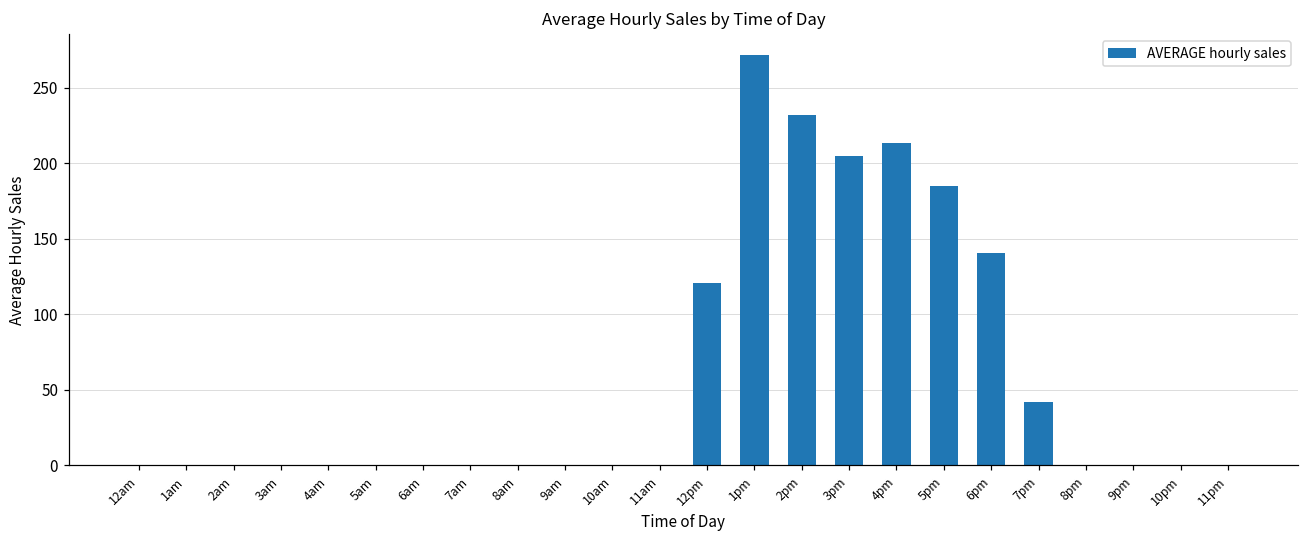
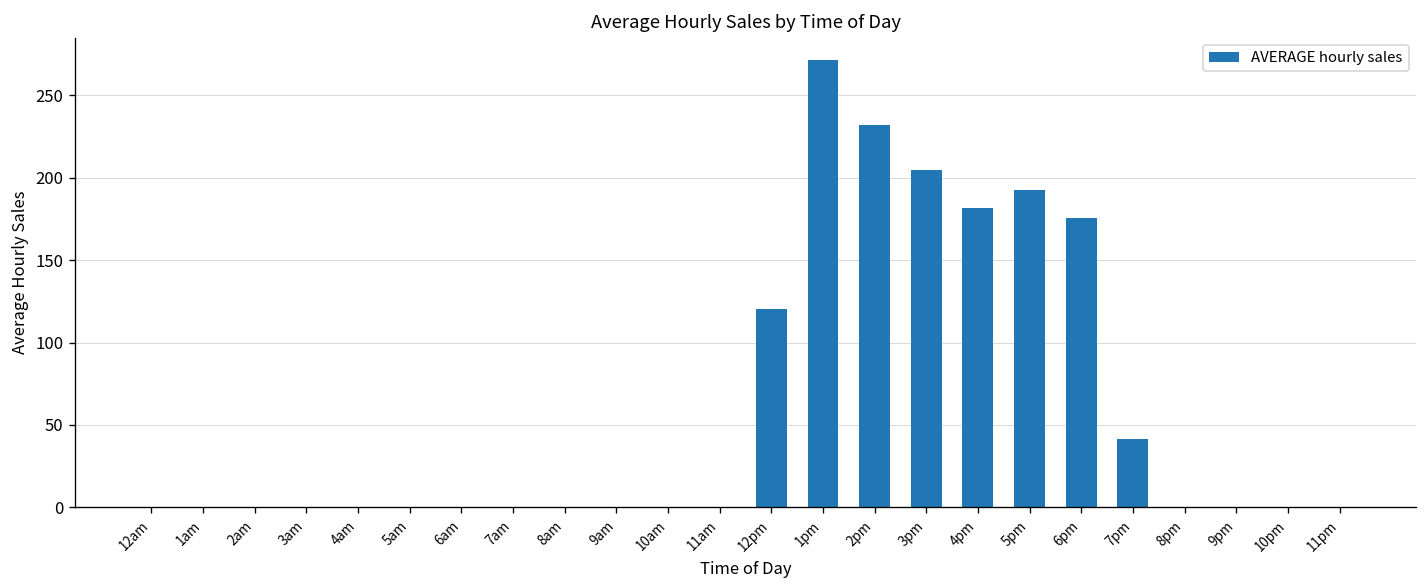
  {
    "12am": 0,
    "1am": 0,
    "2am": 0,
    "3am": 0,
    "4am": 0,
    "5am": 0,
    "6am": 0,
    "7am": 0,
    "8am": 0,
    "9am": 0,
    "10am": 0,
    "11am": 0,
    "12pm": 121,
    "1pm": 272,
    "2pm": 232,
    "3pm": 205,
-   "4pm": 213,
-   "5pm": 185,
-   "6pm": 140,
+   "4pm": 182,
+   "5pm": 193,
+   "6pm": 175,
    "7pm": 41,
    "8pm": 0,
    "9pm": 0,
    "10pm": 0,
    "11pm": 0
  }
